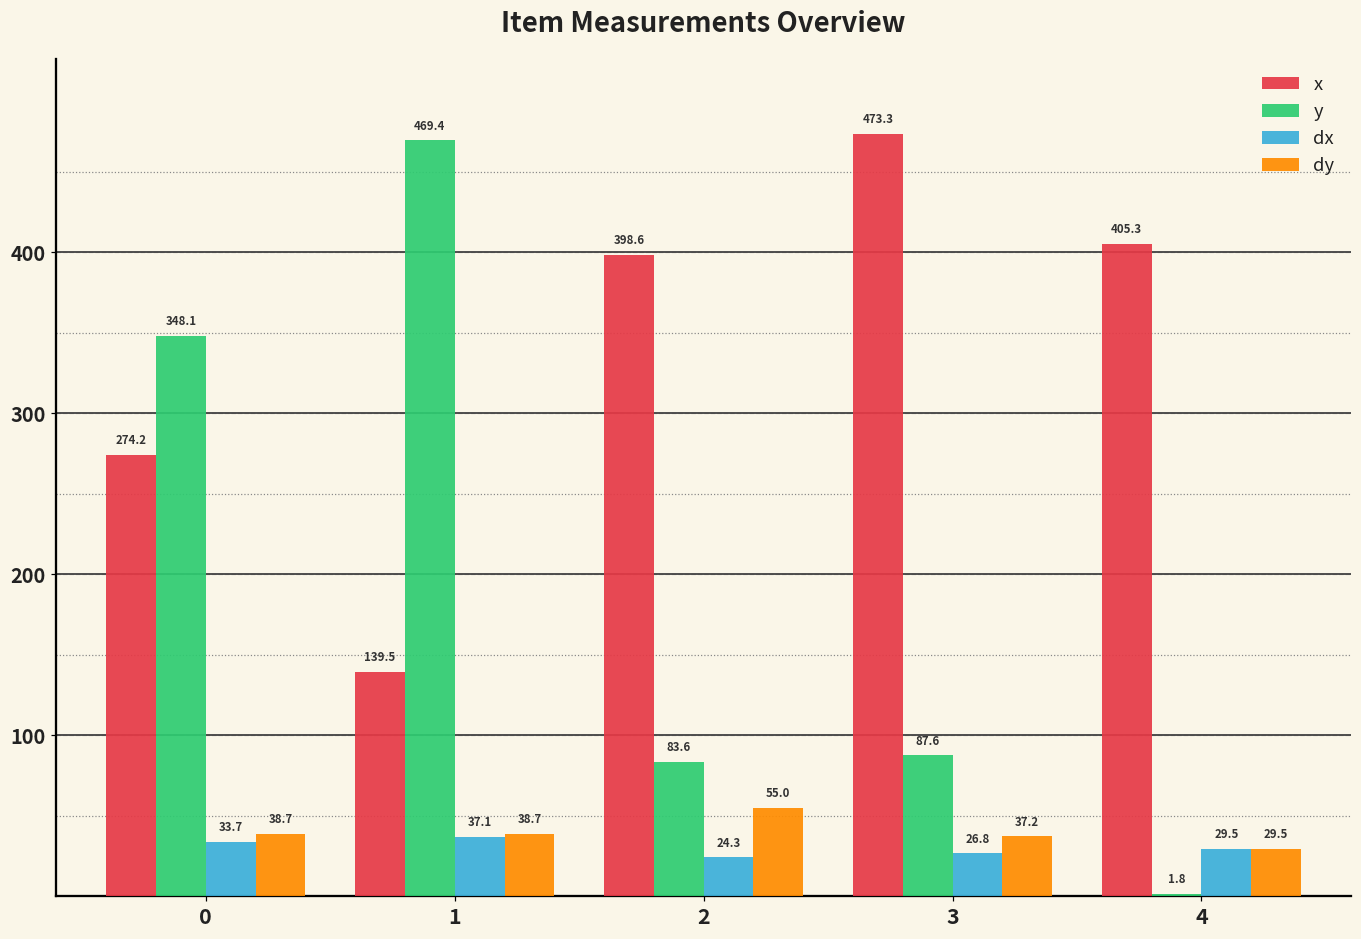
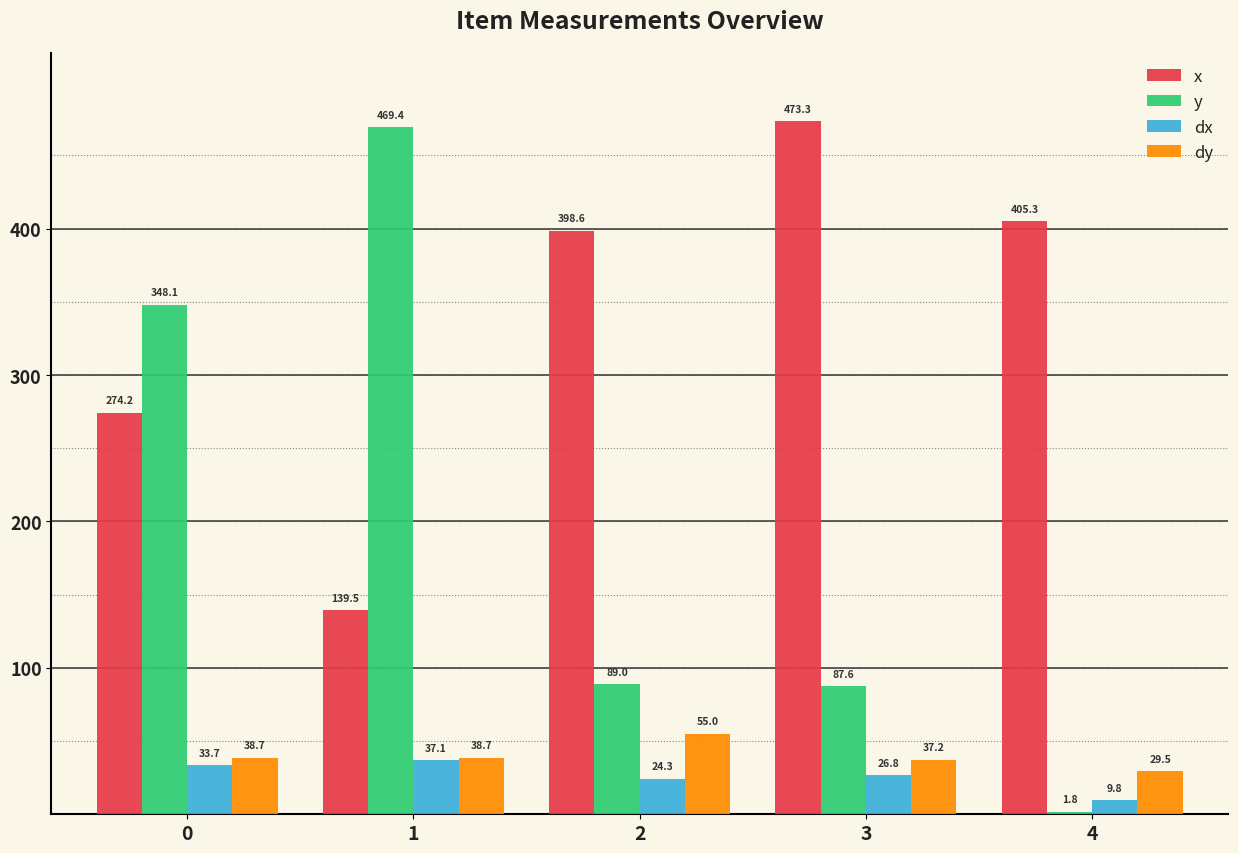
  {
    "x": {
      "0": 274.2,
      "1": 139.5,
      "2": 398.6,
      "3": 473.3,
      "4": 405.3
    },
    "y": {
      "0": 348.1,
      "1": 469.4,
-     "2": 83.6,
+     "2": 89.0,
      "3": 87.6,
      "4": 1.8
    },
    "dx": {
      "0": 33.7,
      "1": 37.1,
      "2": 24.3,
      "3": 26.8,
-     "4": 29.5
+     "4": 9.8
    },
    "dy": {
      "0": 38.7,
      "1": 38.7,
      "2": 55.0,
      "3": 37.2,
      "4": 29.5
    }
  }
